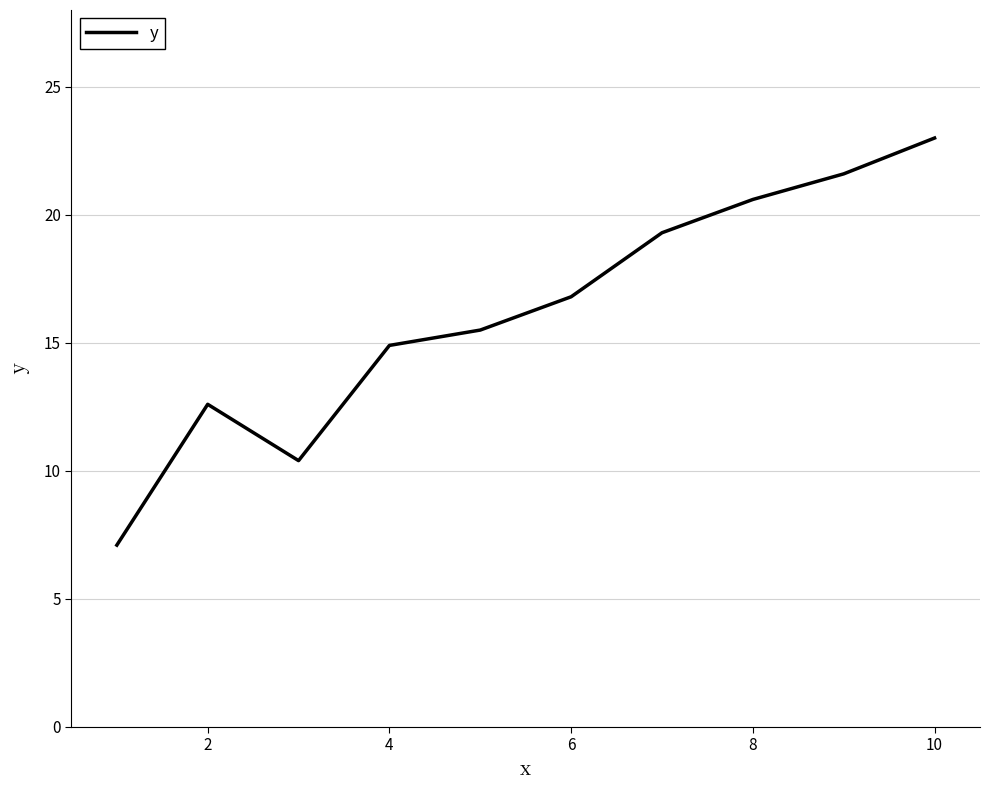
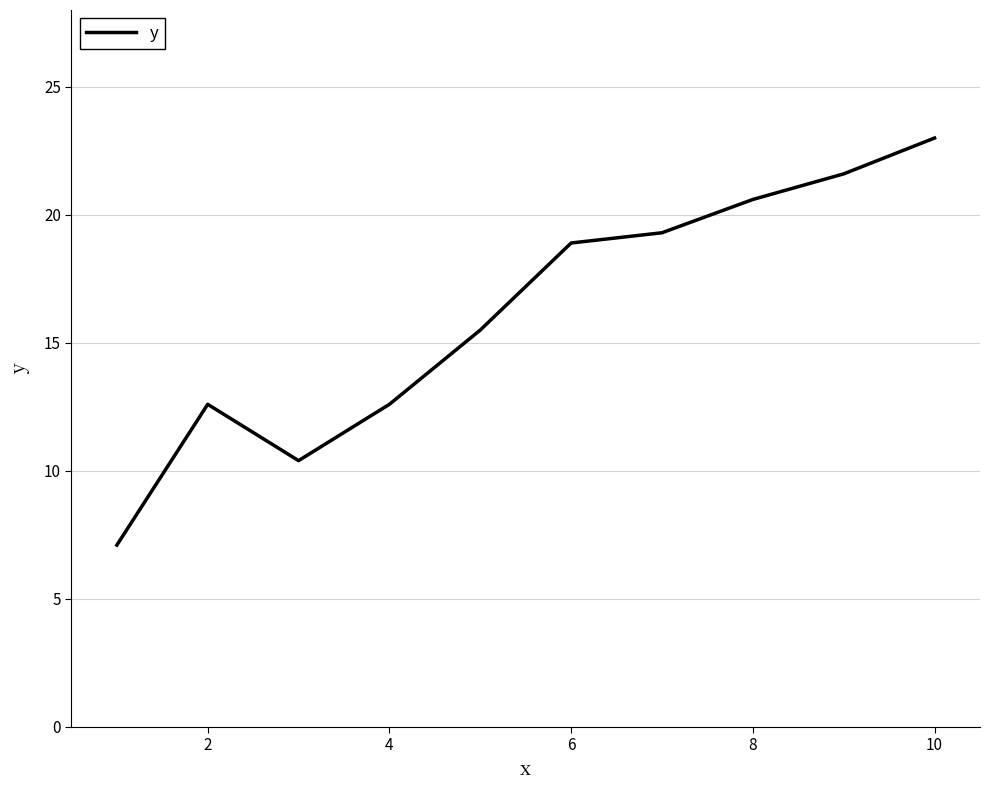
  {
    "2": 12.6,
-   "4": 14.9,
-   "6": 16.8,
+   "4": 12.6,
+   "6": 18.9,
    "8": 20.6,
    "10": 23.0
  }
